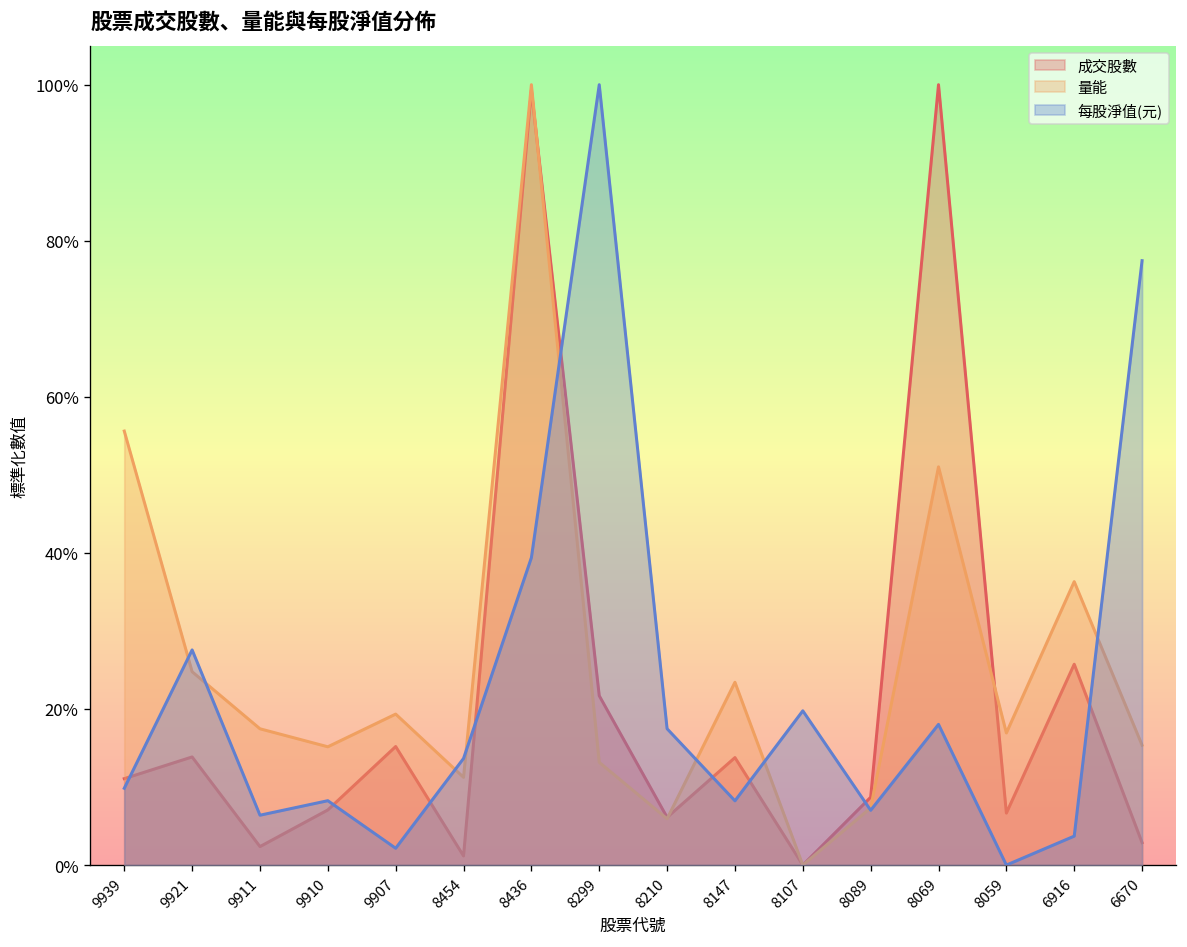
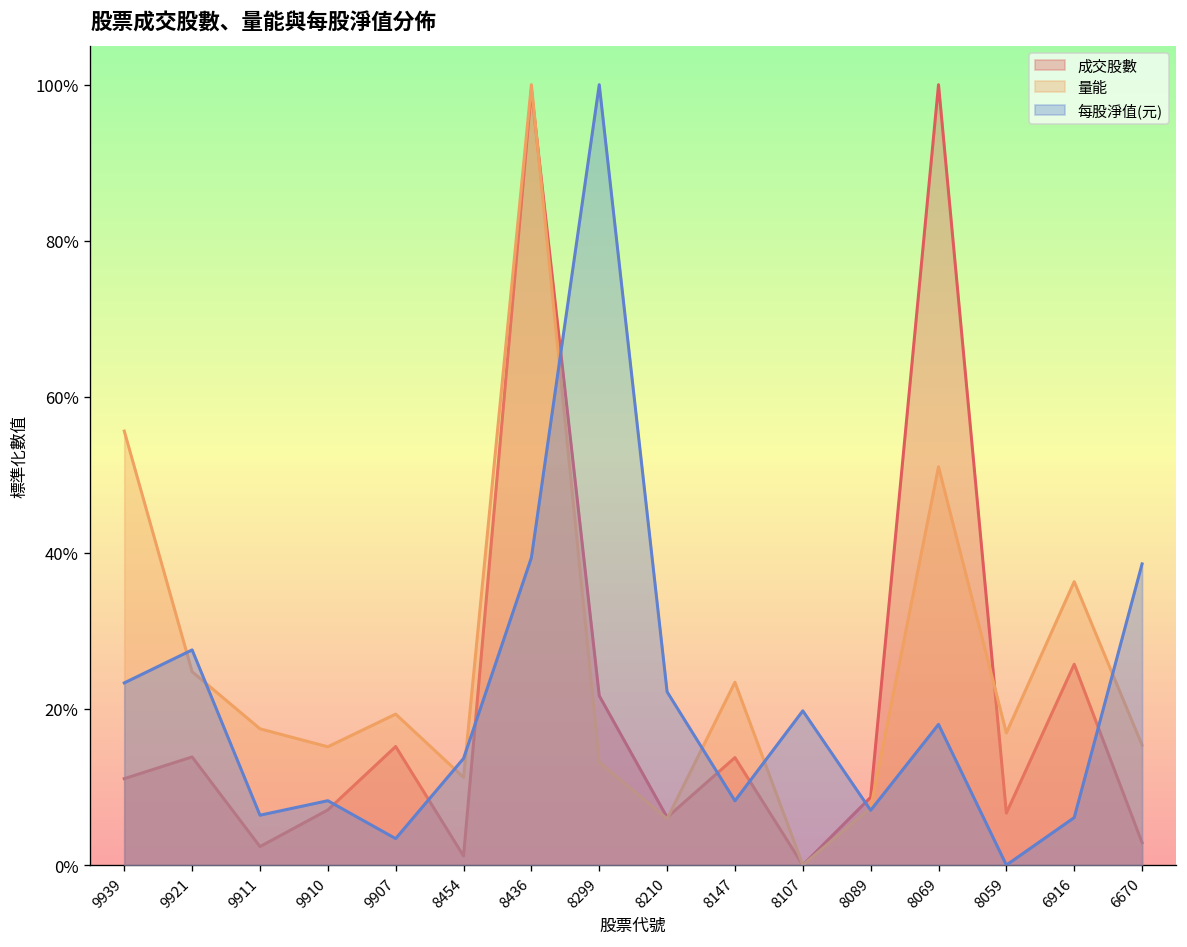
  {
    "每股淨值(元)": {
-     "9939": "10%",
+     "9939": "23%",
      "9921": "28%",
      "9911": "6%",
      "9910": "8%",
-     "9907": "2%",
+     "9907": "3%",
      "8454": "14%",
      "8436": "39%",
      "8299": "100%",
-     "8210": "17%",
+     "8210": "22%",
      "8147": "8%",
      "8107": "20%",
      "8069": "18%",
      "8059": "0%",
-     "6916": "4%",
-     "6670": "77%"
+     "6916": "6%",
+     "6670": "39%"
    }
  }
